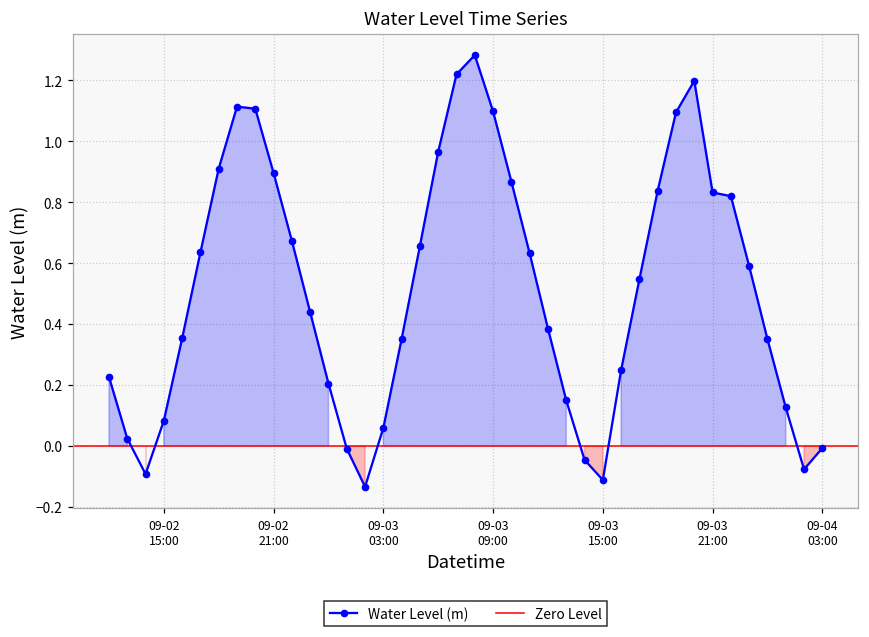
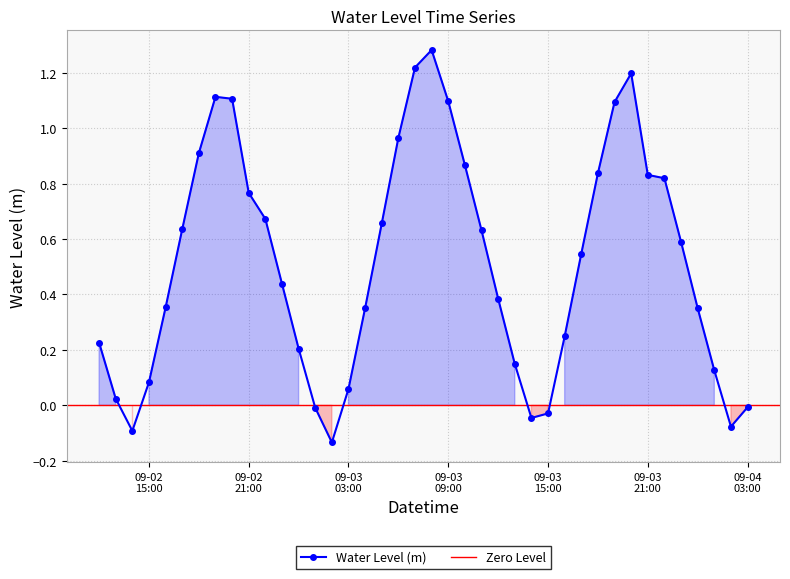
  {
    "09-02 15:00": 0.08,
-   "09-02 21:00": 0.90,
+   "09-02 21:00": 0.77,
    "09-03 03:00": 0.06,
    "09-03 09:00": 1.10,
-   "09-03 15:00": -0.11,
+   "09-03 15:00": -0.03,
    "09-03 21:00": 0.83,
    "09-04 03:00": -0.01
  }
